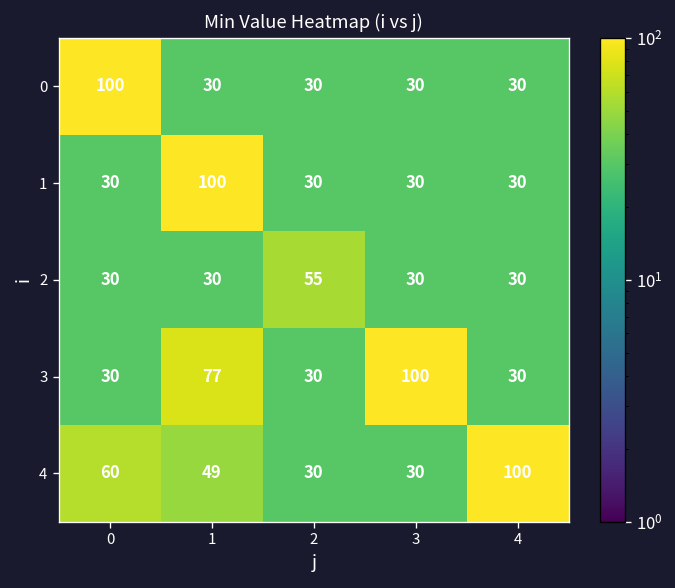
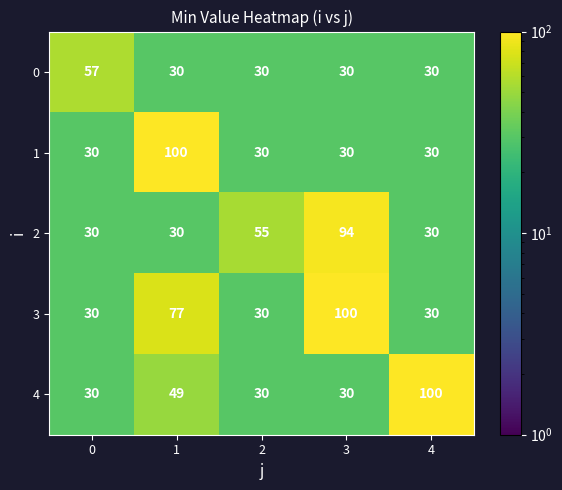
  {
    "0": {
-     "0": 100,
+     "0": 57,
      "1": 30,
      "2": 30,
      "3": 30,
      "4": 30
    },
    "1": {
      "0": 30,
      "1": 100,
      "2": 30,
      "3": 30,
      "4": 30
    },
    "2": {
      "0": 30,
      "1": 30,
      "2": 55,
-     "3": 30,
+     "3": 94,
      "4": 30
    },
    "3": {
      "0": 30,
      "1": 77,
      "2": 30,
      "3": 100,
      "4": 30
    },
    "4": {
-     "0": 60,
+     "0": 30,
      "1": 49,
      "2": 30,
      "3": 30,
      "4": 100
    }
  }
